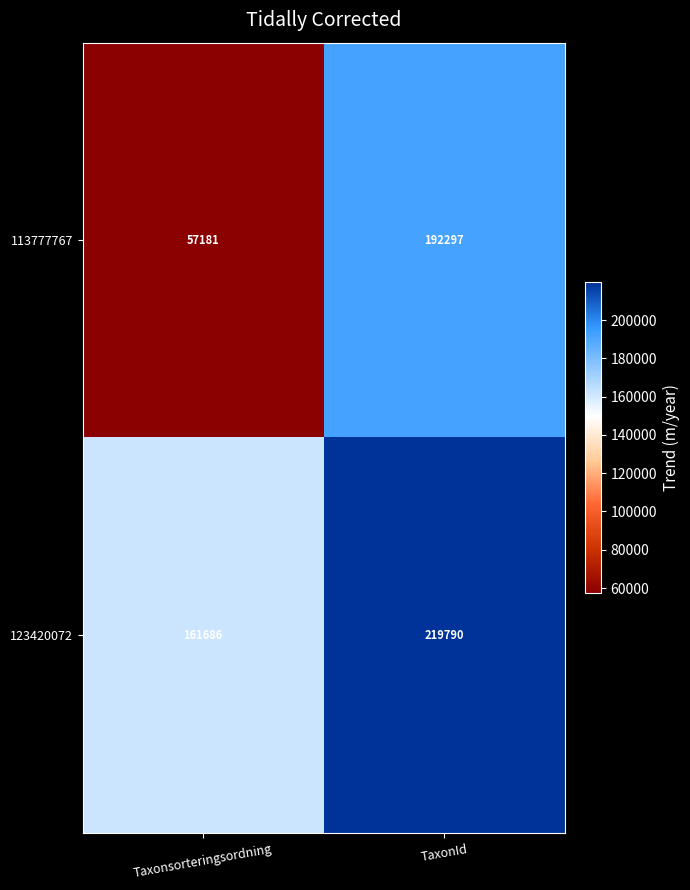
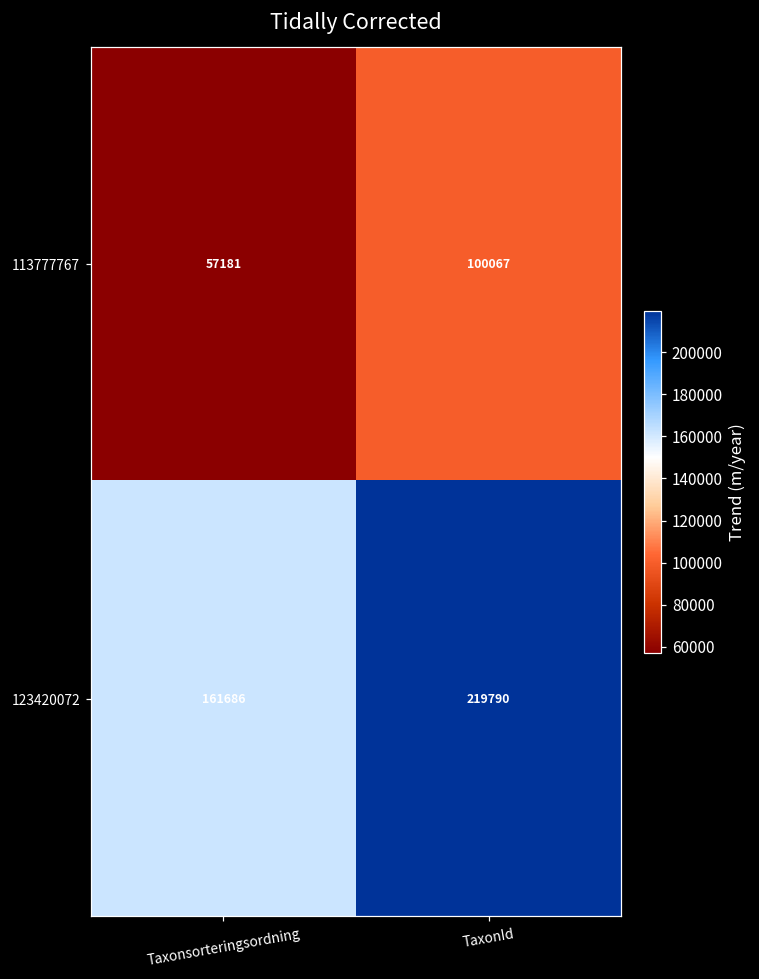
  {
    "113777767": {
      "Taxonsorteringsordning": 57181,
-     "TaxonId": 192297
+     "TaxonId": 100067
    },
    "123420072": {
      "Taxonsorteringsordning": 161686,
      "TaxonId": 219790
    }
  }
